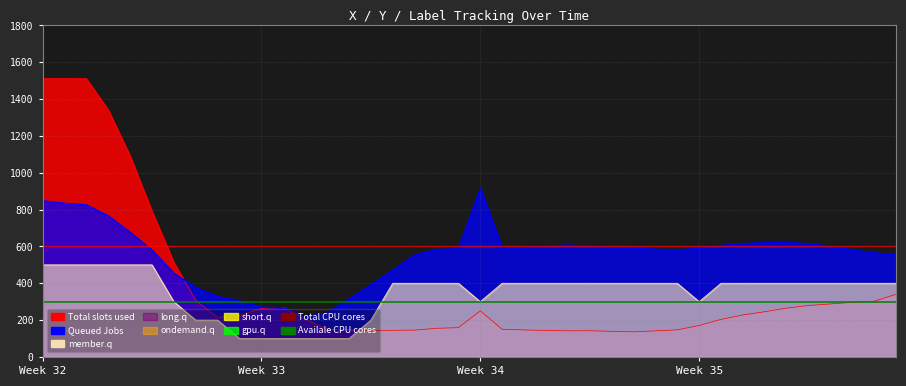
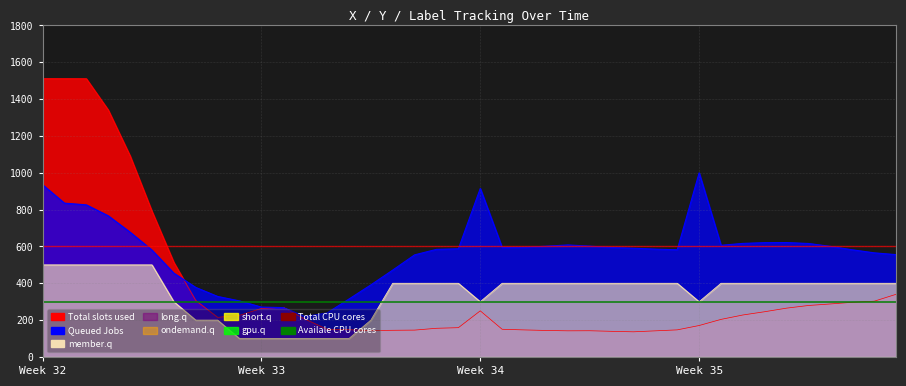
  {
    "Total slots used": {
      "Week 32": 1510,
      "Week 34": 250,
      "Week 35": 170
    },
    "Queued Jobs": {
-     "Week 32": 850,
+     "Week 32": 940,
      "Week 34": 920,
-     "Week 35": 590
+     "Week 35": 1000
    },
    "member.q": {
      "Week 32": 500,
      "Week 34": 300,
      "Week 35": 300
    }
  }
